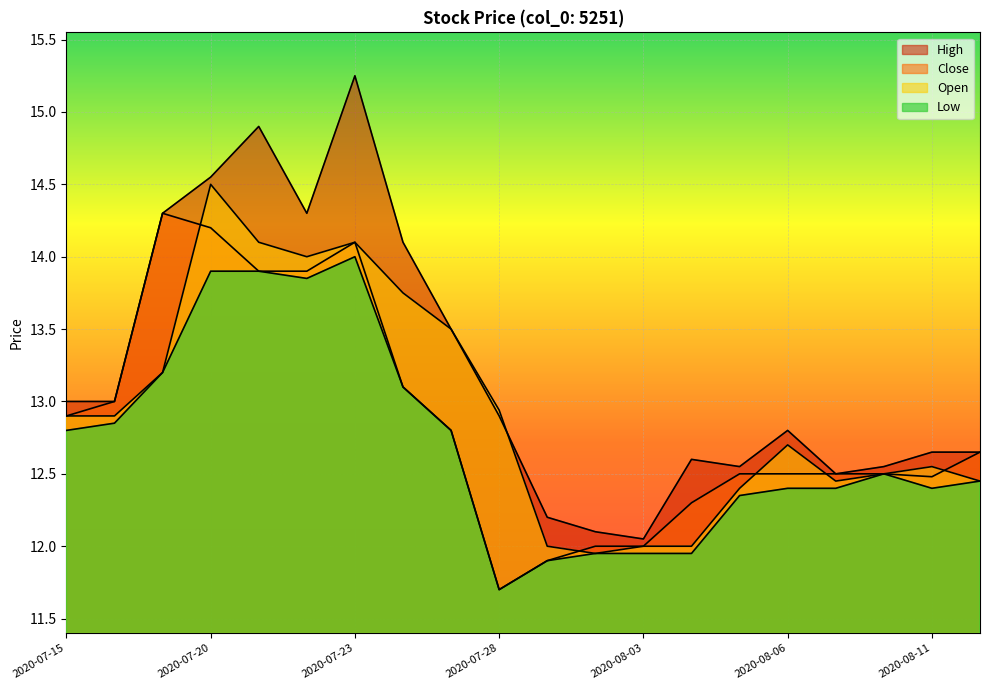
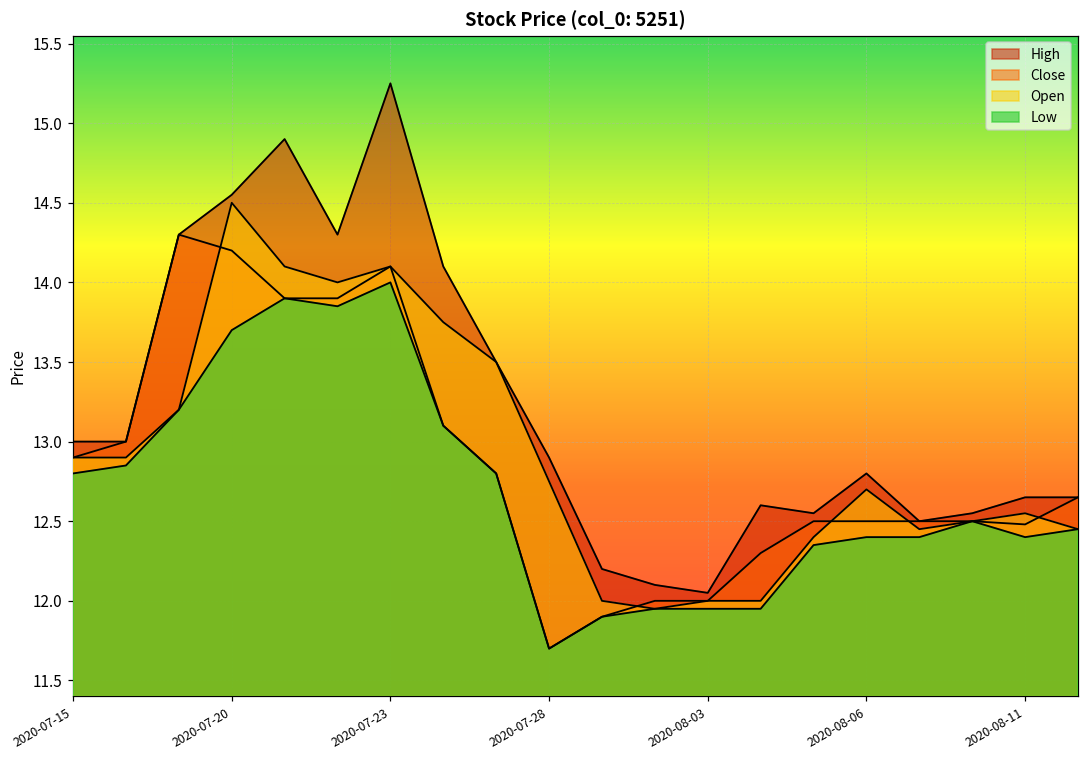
  {
    "High": {
      "2020-07-15": 13.00,
      "2020-07-20": 14.55,
      "2020-07-23": 15.25,
      "2020-07-28": 12.90,
      "2020-08-03": 12.05,
      "2020-08-06": 12.80,
      "2020-08-11": 12.65
    },
    "Close": {
      "2020-07-20": 14.20,
      "2020-08-06": 12.50,
      "2020-08-11": 12.48
    },
    "Open": {
      "2020-07-20": 14.50,
-     "2020-07-28": 12.94,
+     "2020-07-28": 12.75,
      "2020-08-06": 12.70,
      "2020-08-11": 12.55
    },
    "Low": {
      "2020-07-15": 12.8,
-     "2020-07-20": 13.9,
+     "2020-07-20": 13.7,
      "2020-07-23": 14.0,
      "2020-08-03": 11.95,
      "2020-08-06": 12.4,
      "2020-08-11": 12.4
    }
  }
